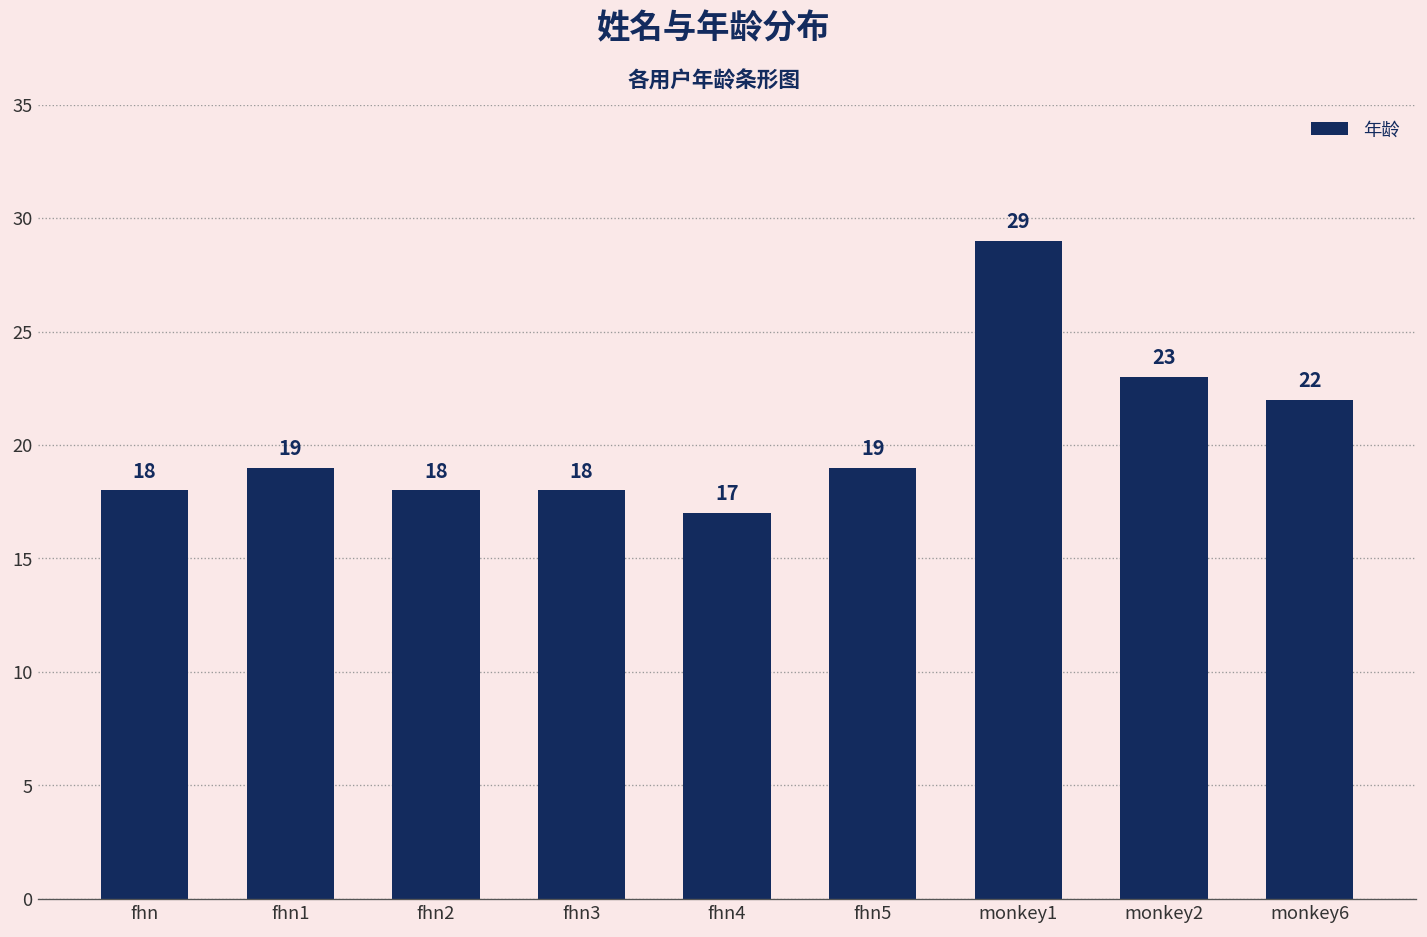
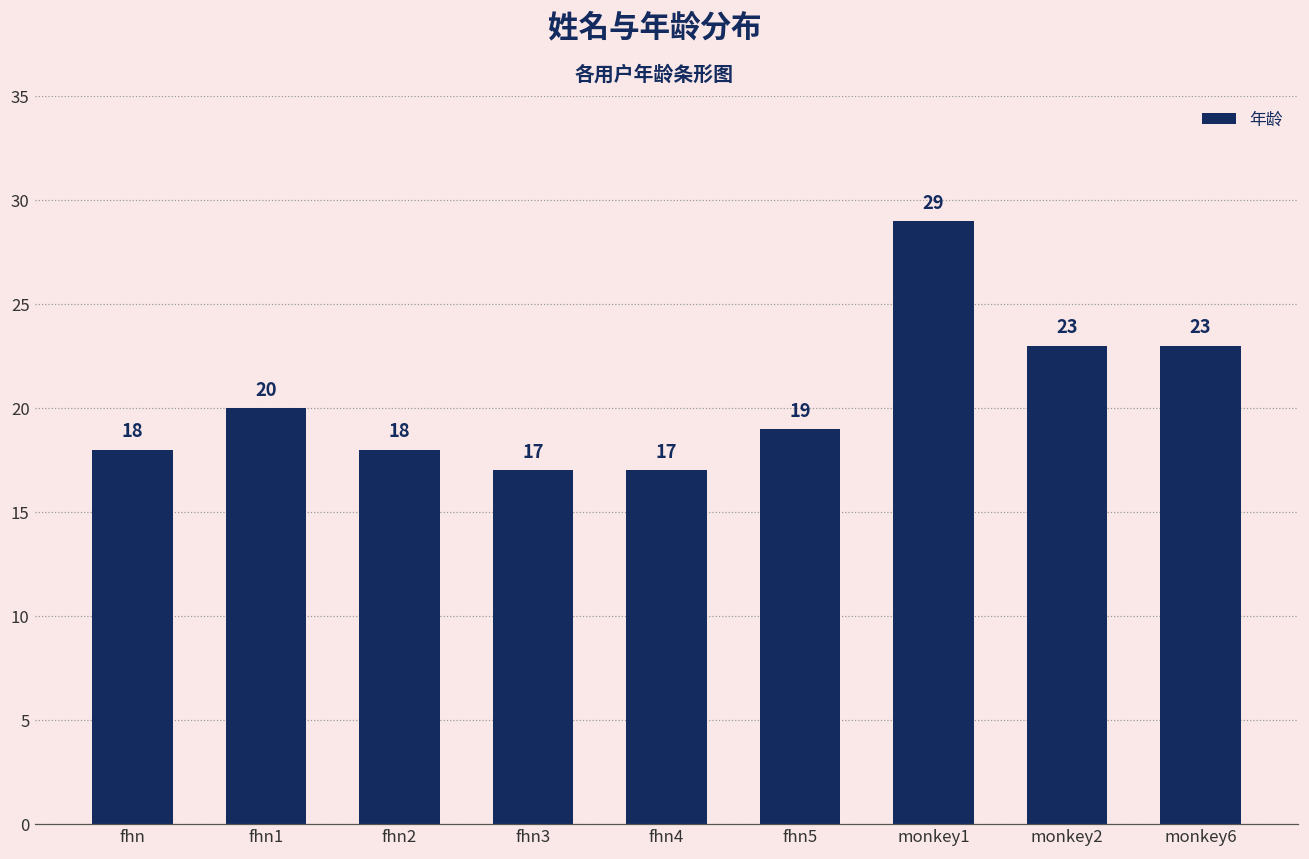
  {
    "fhn": 18,
-   "fhn1": 19,
+   "fhn1": 20,
    "fhn2": 18,
-   "fhn3": 18,
+   "fhn3": 17,
    "fhn4": 17,
    "fhn5": 19,
    "monkey1": 29,
    "monkey2": 23,
-   "monkey6": 22
+   "monkey6": 23
  }
